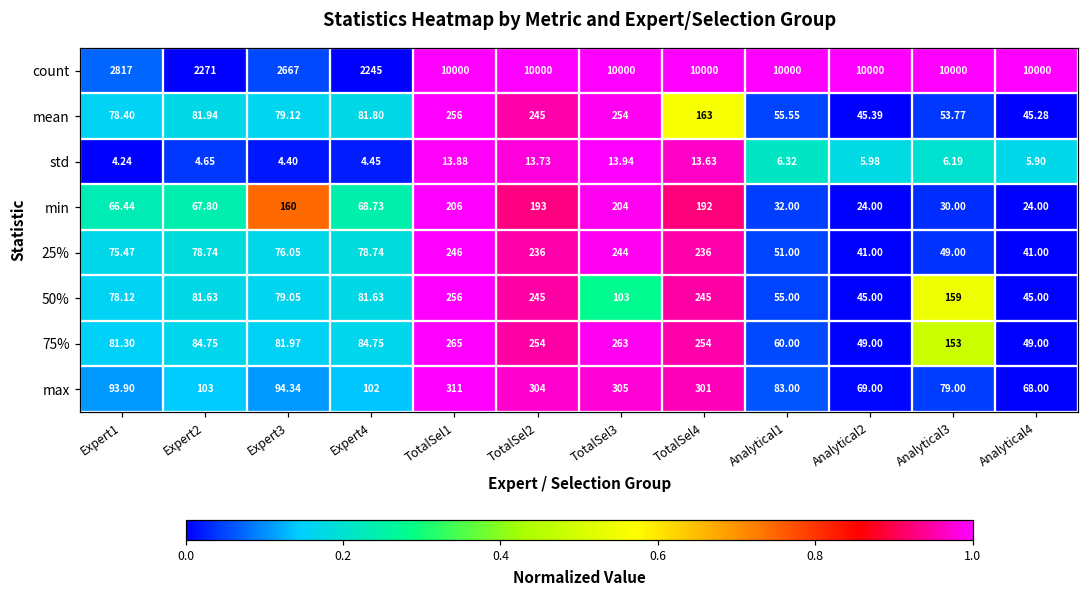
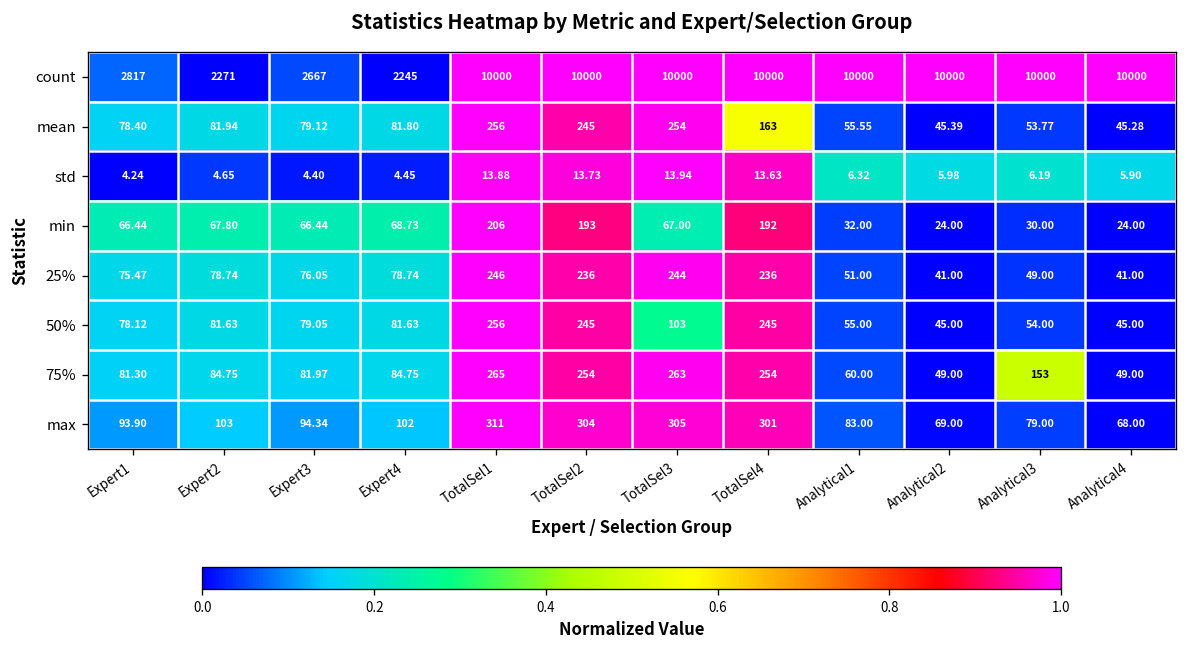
  {
    "count": {
      "Expert1": 2817,
      "Expert2": 2271,
      "Expert3": 2667,
      "Expert4": 2245,
      "TotalSel1": 10000,
      "TotalSel2": 10000,
      "TotalSel3": 10000,
      "TotalSel4": 10000,
      "Analytical1": 10000,
      "Analytical2": 10000,
      "Analytical3": 10000,
      "Analytical4": 10000
    },
    "mean": {
      "Expert1": 78.40,
      "Expert2": 81.94,
      "Expert3": 79.12,
      "Expert4": 81.80,
      "TotalSel1": 256,
      "TotalSel2": 245,
      "TotalSel3": 254,
      "TotalSel4": 163,
      "Analytical1": 55.55,
      "Analytical2": 45.39,
      "Analytical3": 53.77,
      "Analytical4": 45.28
    },
    "std": {
      "Expert1": 4.24,
      "Expert2": 4.65,
      "Expert3": 4.40,
      "Expert4": 4.45,
      "TotalSel1": 13.88,
      "TotalSel2": 13.73,
      "TotalSel3": 13.94,
      "TotalSel4": 13.63,
      "Analytical1": 6.32,
      "Analytical2": 5.98,
      "Analytical3": 6.19,
      "Analytical4": 5.90
    },
    "min": {
      "Expert1": 66.44,
      "Expert2": 67.80,
-     "Expert3": 160,
+     "Expert3": 66.44,
      "Expert4": 68.73,
      "TotalSel1": 206,
      "TotalSel2": 193,
-     "TotalSel3": 204,
+     "TotalSel3": 67.00,
      "TotalSel4": 192,
      "Analytical1": 32.00,
      "Analytical2": 24.00,
      "Analytical3": 30.00,
      "Analytical4": 24.00
    },
    "25%": {
      "Expert1": 75.47,
      "Expert2": 78.74,
      "Expert3": 76.05,
      "Expert4": 78.74,
      "TotalSel1": 246,
      "TotalSel2": 236,
      "TotalSel3": 244,
      "TotalSel4": 236,
      "Analytical1": 51.00,
      "Analytical2": 41.00,
      "Analytical3": 49.00,
      "Analytical4": 41.00
    },
    "50%": {
      "Expert1": 78.12,
      "Expert2": 81.63,
      "Expert3": 79.05,
      "Expert4": 81.63,
      "TotalSel1": 256,
      "TotalSel2": 245,
      "TotalSel3": 103,
      "TotalSel4": 245,
      "Analytical1": 55.00,
      "Analytical2": 45.00,
-     "Analytical3": 159,
+     "Analytical3": 54.00,
      "Analytical4": 45.00
    },
    "75%": {
      "Expert1": 81.30,
      "Expert2": 84.75,
      "Expert3": 81.97,
      "Expert4": 84.75,
      "TotalSel1": 265,
      "TotalSel2": 254,
      "TotalSel3": 263,
      "TotalSel4": 254,
      "Analytical1": 60.00,
      "Analytical2": 49.00,
      "Analytical3": 153,
      "Analytical4": 49.00
    },
    "max": {
      "Expert1": 93.90,
      "Expert2": 103,
      "Expert3": 94.34,
      "Expert4": 102,
      "TotalSel1": 311,
      "TotalSel2": 304,
      "TotalSel3": 305,
      "TotalSel4": 301,
      "Analytical1": 83.00,
      "Analytical2": 69.00,
      "Analytical3": 79.00,
      "Analytical4": 68.00
    }
  }
